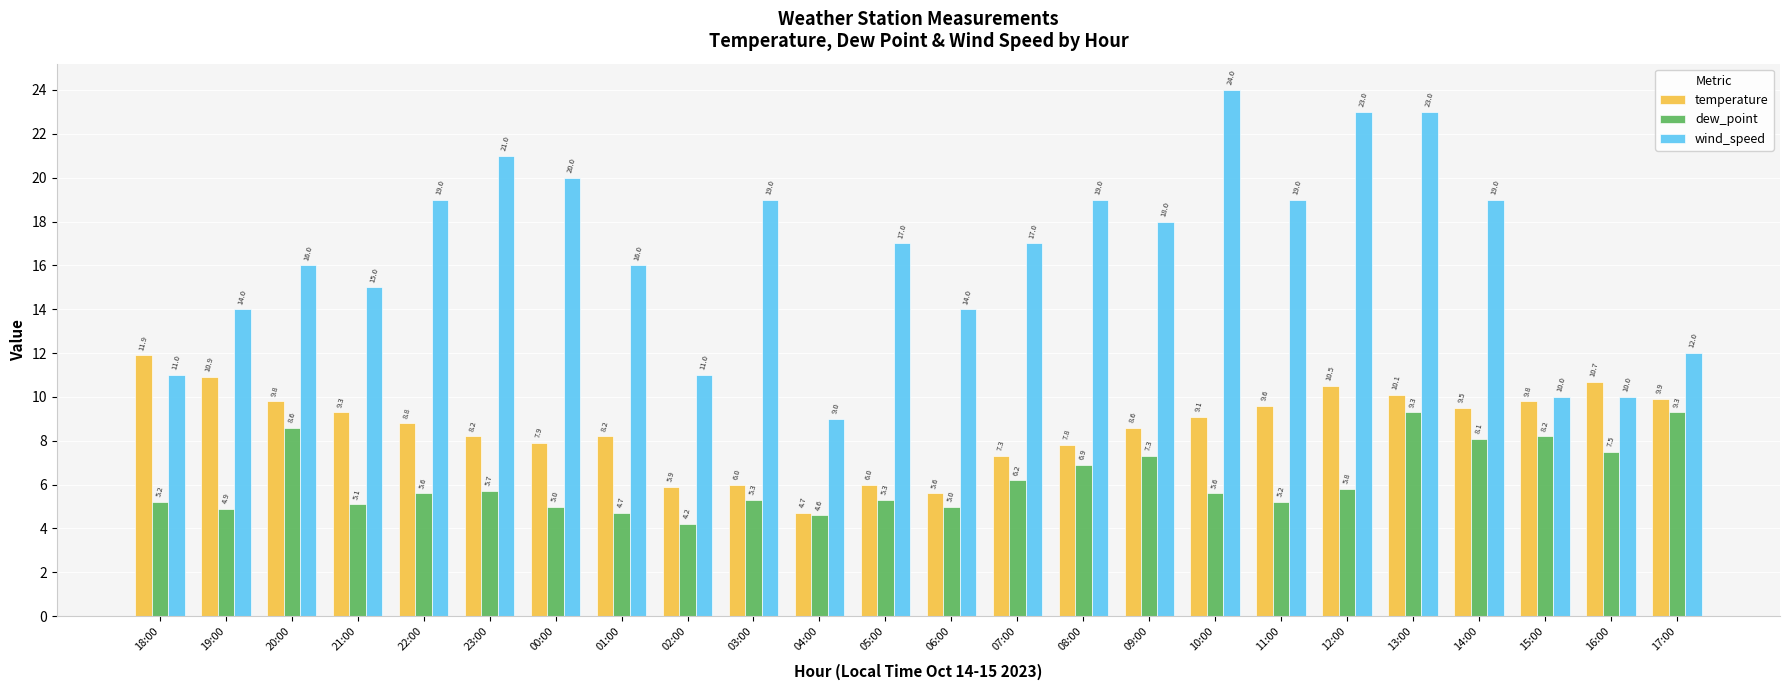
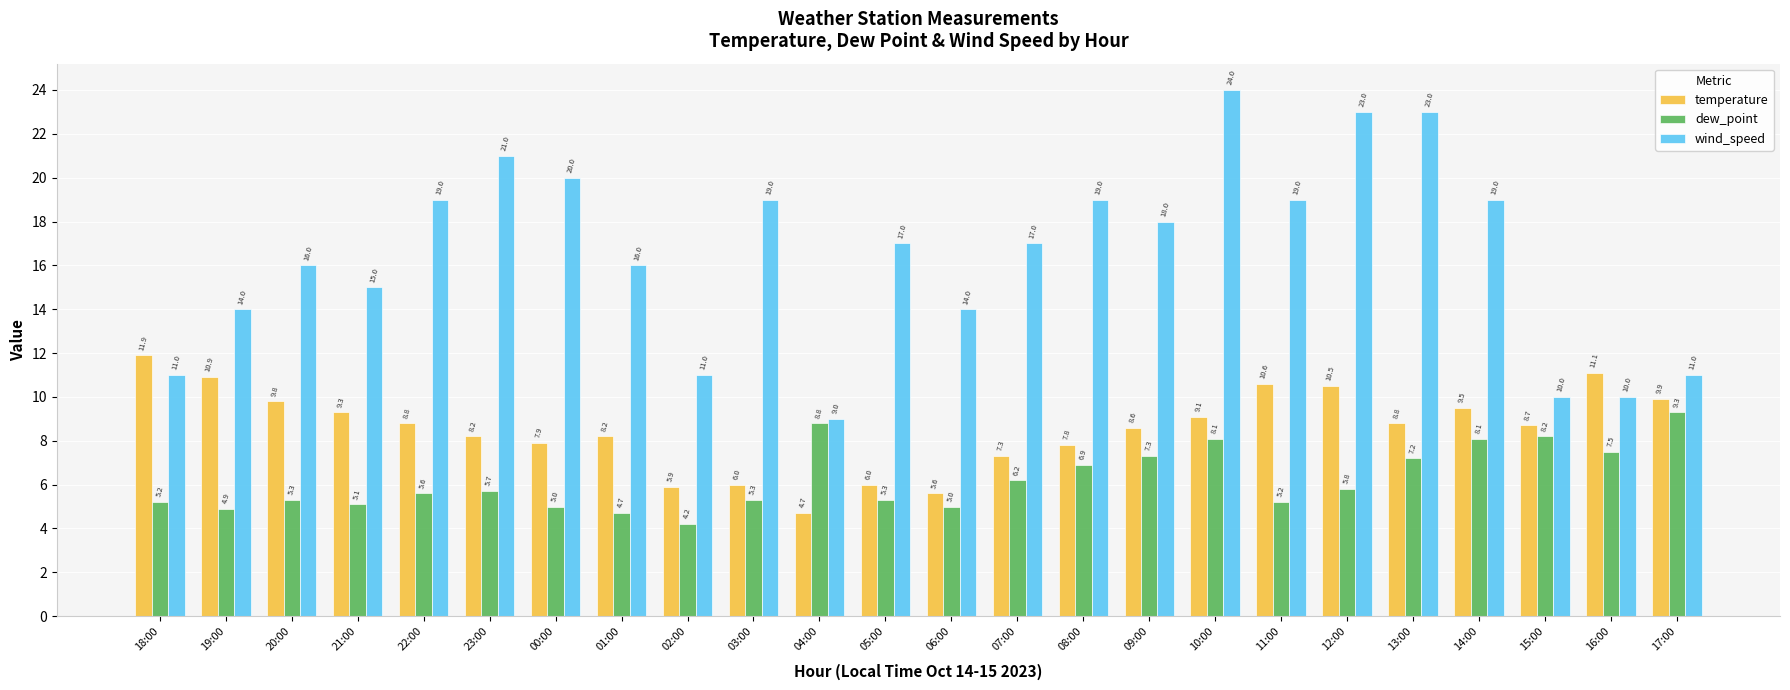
  {
    "temperature": {
      "18:00": 11.9,
      "19:00": 10.9,
      "20:00": 9.8,
      "21:00": 9.3,
      "22:00": 8.8,
      "23:00": 8.2,
      "00:00": 7.9,
      "01:00": 8.2,
      "02:00": 5.9,
      "03:00": 6.0,
      "04:00": 4.7,
      "05:00": 6.0,
      "06:00": 5.6,
      "07:00": 7.3,
      "08:00": 7.8,
      "09:00": 8.6,
      "10:00": 9.1,
-     "11:00": 9.6,
+     "11:00": 10.6,
      "12:00": 10.5,
-     "13:00": 10.1,
+     "13:00": 8.8,
      "14:00": 9.5,
-     "15:00": 9.8,
-     "16:00": 10.7,
+     "15:00": 8.7,
+     "16:00": 11.1,
      "17:00": 9.9
    },
    "dew_point": {
      "18:00": 5.2,
      "19:00": 4.9,
-     "20:00": 8.6,
+     "20:00": 5.3,
      "21:00": 5.1,
      "22:00": 5.6,
      "23:00": 5.7,
      "00:00": 5.0,
      "01:00": 4.7,
      "02:00": 4.2,
      "03:00": 5.3,
-     "04:00": 4.6,
+     "04:00": 8.8,
      "05:00": 5.3,
      "06:00": 5.0,
      "07:00": 6.2,
      "08:00": 6.9,
      "09:00": 7.3,
-     "10:00": 5.6,
+     "10:00": 8.1,
      "11:00": 5.2,
      "12:00": 5.8,
-     "13:00": 9.3,
+     "13:00": 7.2,
      "14:00": 8.1,
      "15:00": 8.2,
      "16:00": 7.5,
      "17:00": 9.3
    },
    "wind_speed": {
      "18:00": 11.0,
      "19:00": 14.0,
      "20:00": 16.0,
      "21:00": 15.0,
      "22:00": 19.0,
      "23:00": 21.0,
      "00:00": 20.0,
      "01:00": 16.0,
      "02:00": 11.0,
      "03:00": 19.0,
      "04:00": 9.0,
      "05:00": 17.0,
      "06:00": 14.0,
      "07:00": 17.0,
      "08:00": 19.0,
      "09:00": 18.0,
      "10:00": 24.0,
      "11:00": 19.0,
      "12:00": 23.0,
      "13:00": 23.0,
      "14:00": 19.0,
      "15:00": 10.0,
      "16:00": 10.0,
-     "17:00": 12.0
+     "17:00": 11.0
    }
  }
